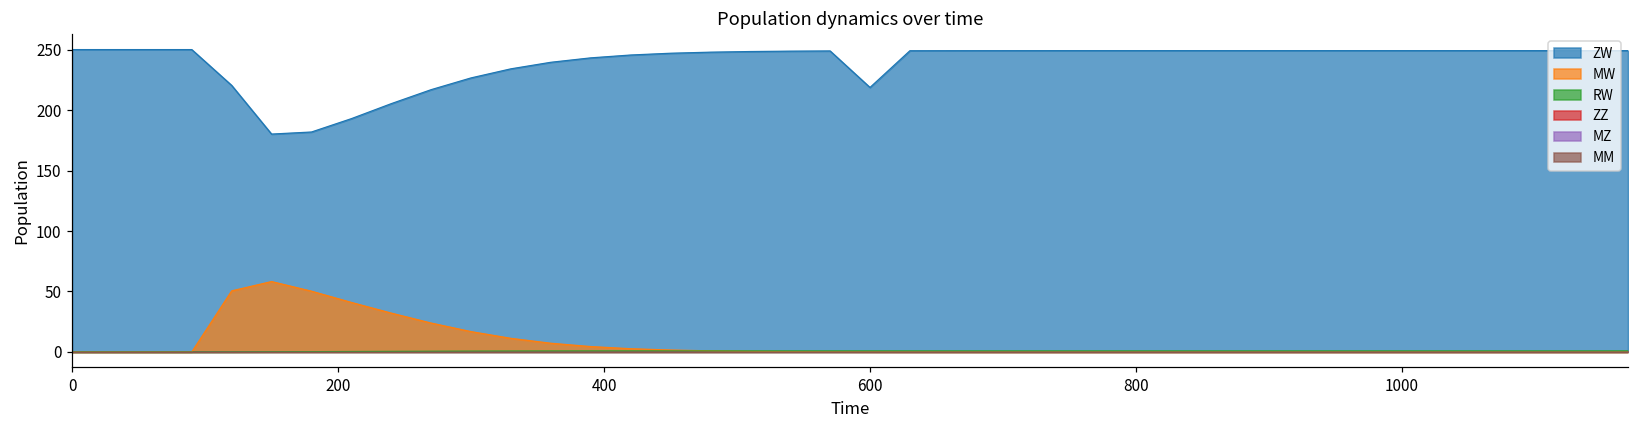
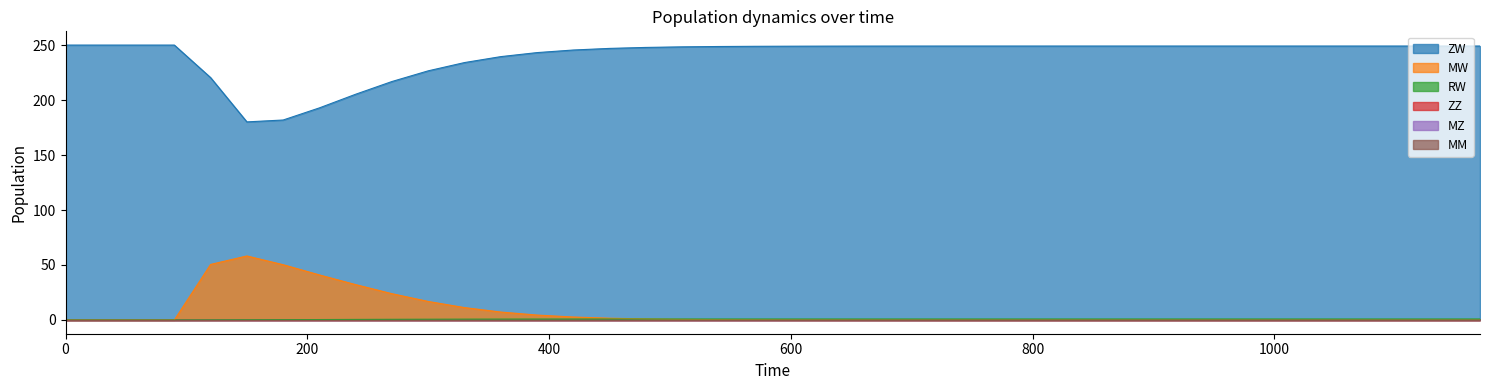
  {
    "ZW": {
      "0": 250,
-     "600": 219
+     "600": 249
    }
  }
